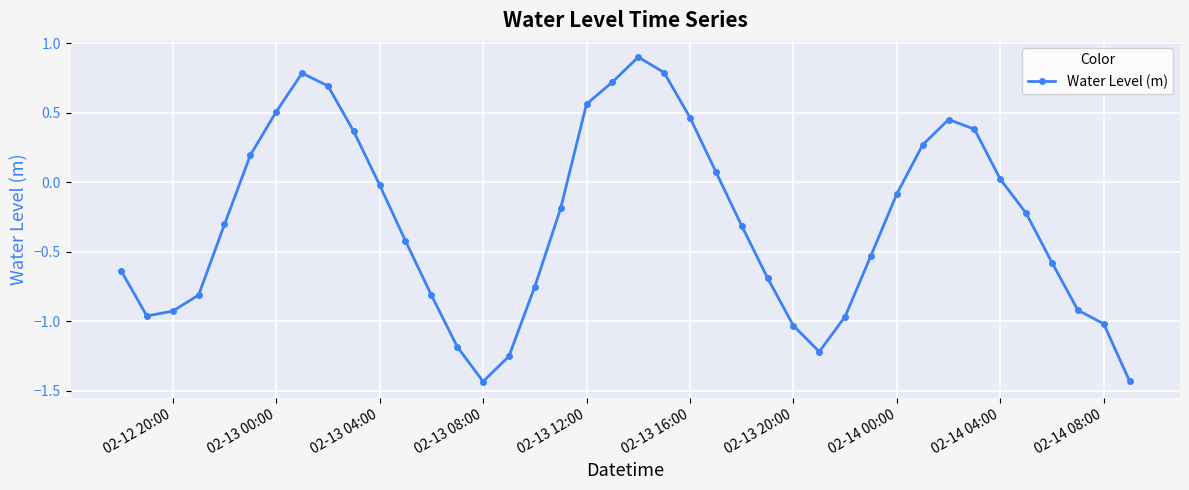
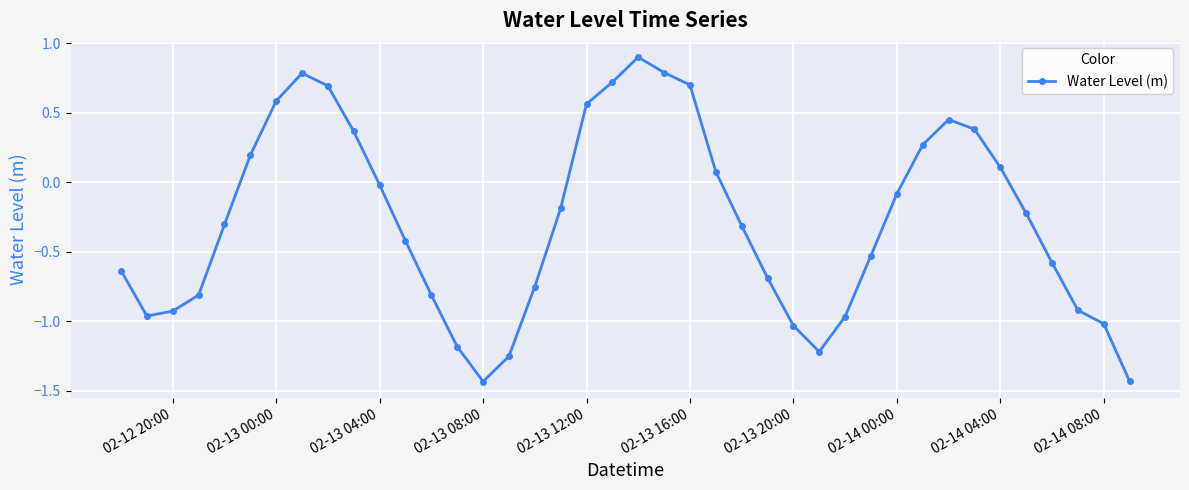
  {
    "02-12 20:00": -0.93,
-   "02-13 00:00": 0.51,
+   "02-13 00:00": 0.59,
    "02-13 04:00": -0.02,
    "02-13 08:00": -1.43,
    "02-13 12:00": 0.56,
-   "02-13 16:00": 0.47,
+   "02-13 16:00": 0.70,
    "02-13 20:00": -1.03,
    "02-14 00:00": -0.08,
-   "02-14 04:00": 0.02,
+   "02-14 04:00": 0.11,
    "02-14 08:00": -1.02
  }
